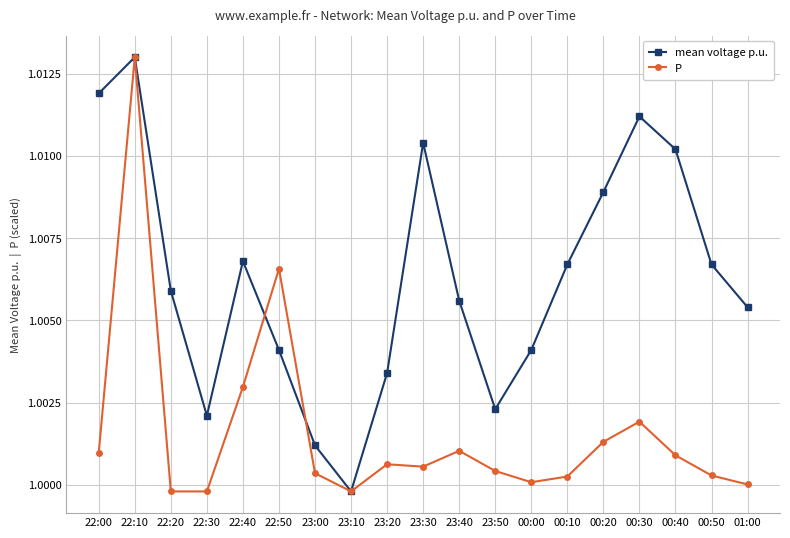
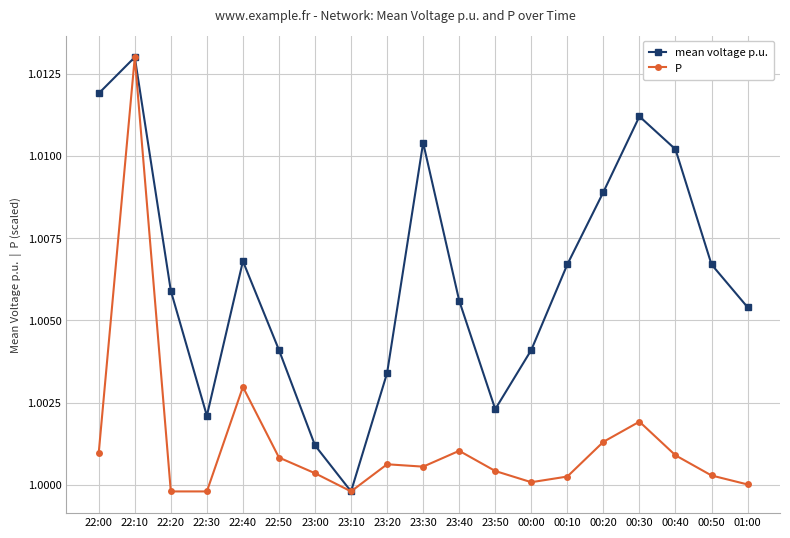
  {
    "mean voltage p.u.": {
      "22:00": 1.0119,
      "22:20": 1.0059,
      "22:30": 1.0021,
      "22:40": 1.0068,
      "22:50": 1.0041,
      "23:00": 1.0012,
      "23:20": 1.0034,
      "23:30": 1.0104,
      "23:40": 1.0056,
      "23:50": 1.0023,
      "00:00": 1.0041,
      "00:10": 1.0067,
      "00:20": 1.0089,
      "00:30": 1.0112,
      "00:40": 1.0102,
      "00:50": 1.0067,
      "01:00": 1.0054
    },
    "P": {
      "22:00": 1.0010,
      "22:20": 0.9998,
      "22:30": 0.9998,
      "22:40": 1.0030,
-     "22:50": 1.0066,
+     "22:50": 1.0008,
      "23:00": 1.0004,
      "23:20": 1.0006,
      "23:30": 1.0006,
      "23:40": 1.0010,
      "23:50": 1.0004,
      "00:00": 1.0001,
      "00:10": 1.0003,
      "00:20": 1.0013,
      "00:30": 1.0019,
      "00:40": 1.0009,
      "00:50": 1.0003,
      "01:00": 1.0000
    }
  }
